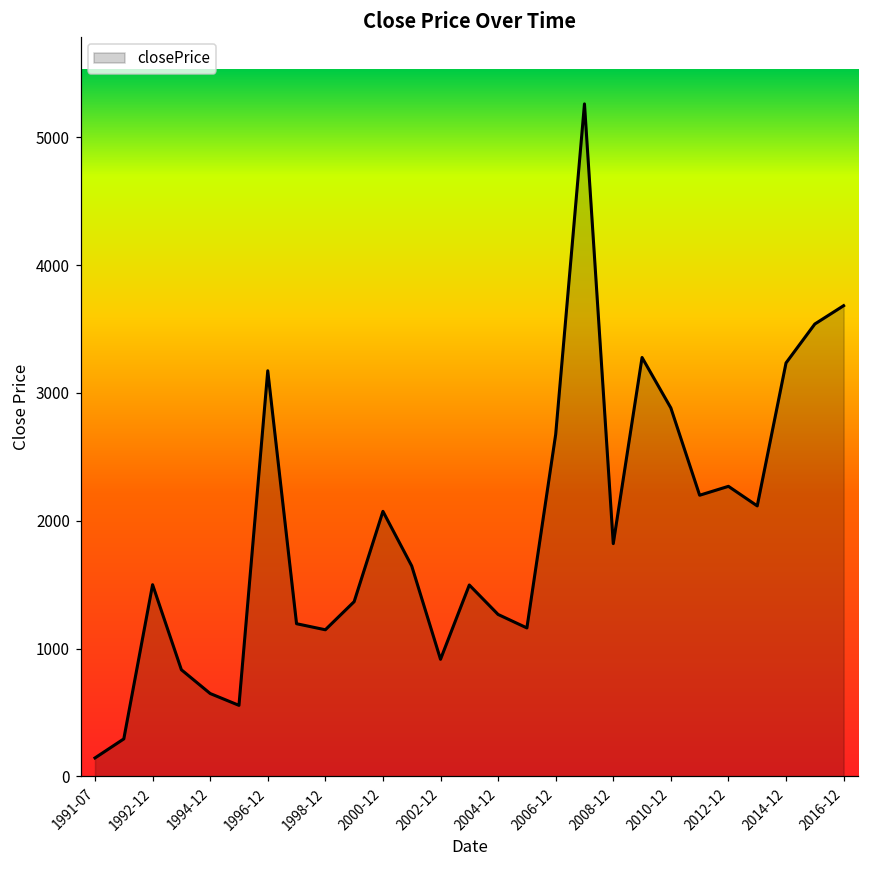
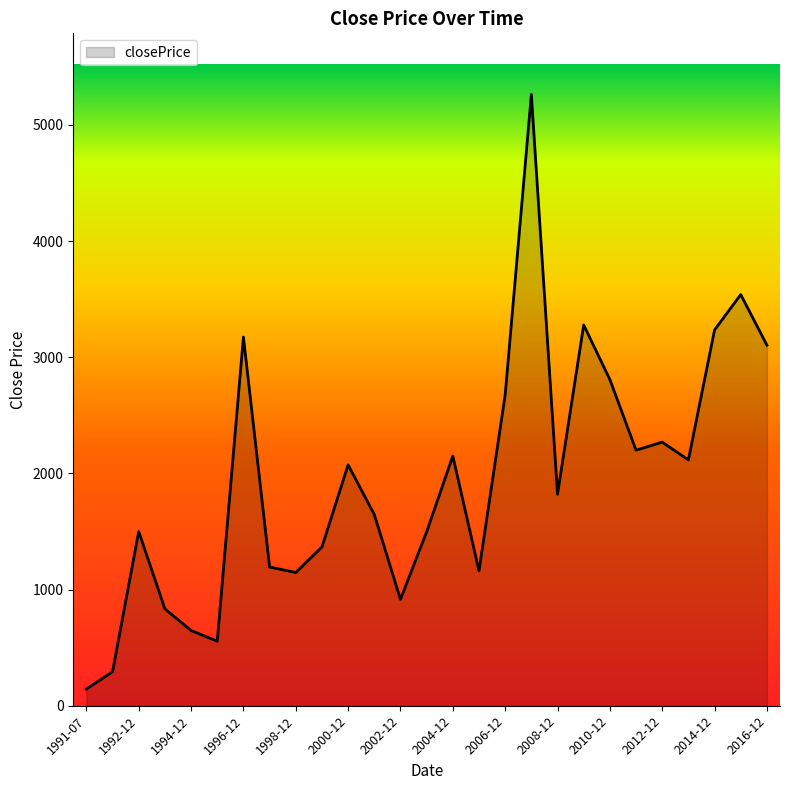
  {
    "1991-07": 140,
    "1992-12": 1500,
    "1994-12": 650,
    "1996-12": 3170,
    "1998-12": 1150,
    "2000-12": 2070,
    "2002-12": 920,
-   "2004-12": 1270,
+   "2004-12": 2150,
    "2006-12": 2680,
    "2008-12": 1820,
-   "2010-12": 2880,
+   "2010-12": 2810,
    "2012-12": 2270,
    "2014-12": 3230,
-   "2016-12": 3680
+   "2016-12": 3100
  }
